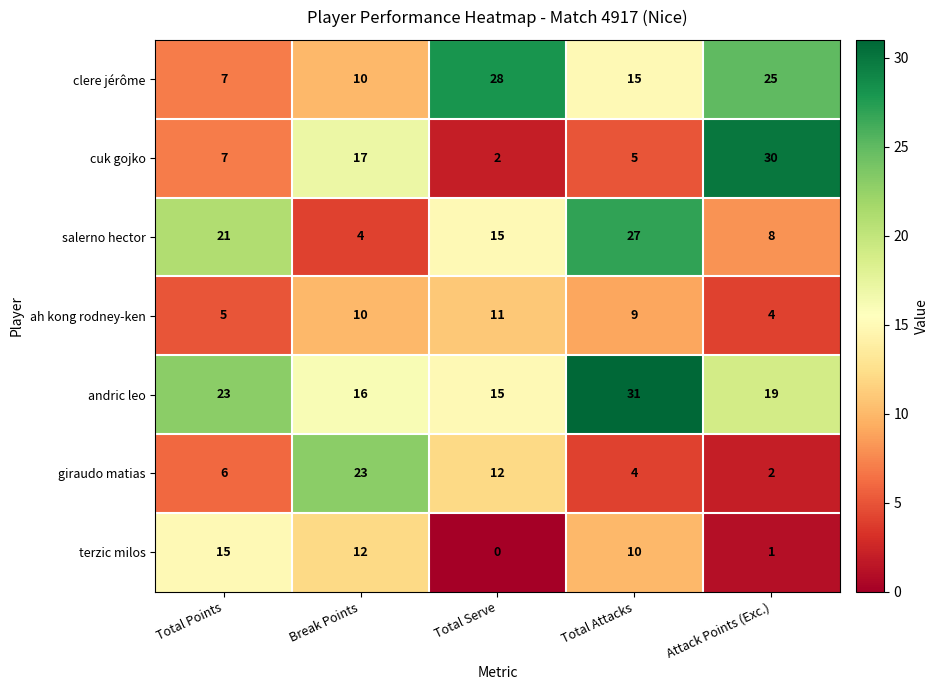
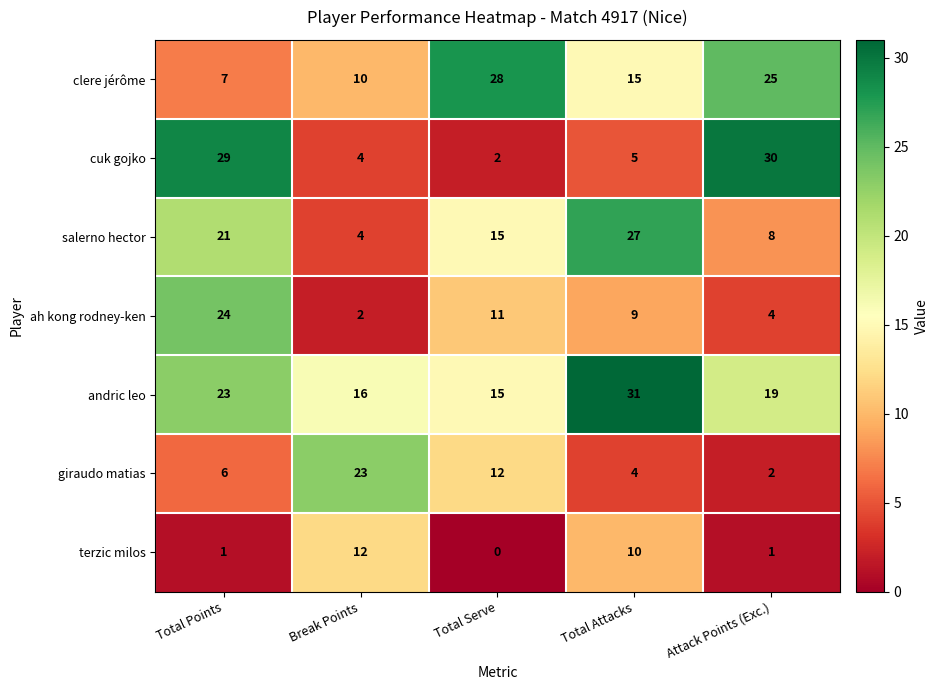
  {
    "clere jérôme": {
      "Total Points": 7,
      "Break Points": 10,
      "Total Serve": 28,
      "Total Attacks": 15,
      "Attack Points (Exc.)": 25
    },
    "cuk gojko": {
-     "Total Points": 7,
-     "Break Points": 17,
+     "Total Points": 29,
+     "Break Points": 4,
      "Total Serve": 2,
      "Total Attacks": 5,
      "Attack Points (Exc.)": 30
    },
    "salerno hector": {
      "Total Points": 21,
      "Break Points": 4,
      "Total Serve": 15,
      "Total Attacks": 27,
      "Attack Points (Exc.)": 8
    },
    "ah kong rodney-ken": {
-     "Total Points": 5,
-     "Break Points": 10,
+     "Total Points": 24,
+     "Break Points": 2,
      "Total Serve": 11,
      "Total Attacks": 9,
      "Attack Points (Exc.)": 4
    },
    "andric leo": {
      "Total Points": 23,
      "Break Points": 16,
      "Total Serve": 15,
      "Total Attacks": 31,
      "Attack Points (Exc.)": 19
    },
    "giraudo matias": {
      "Total Points": 6,
      "Break Points": 23,
      "Total Serve": 12,
      "Total Attacks": 4,
      "Attack Points (Exc.)": 2
    },
    "terzic milos": {
-     "Total Points": 15,
+     "Total Points": 1,
      "Break Points": 12,
      "Total Serve": 0,
      "Total Attacks": 10,
      "Attack Points (Exc.)": 1
    }
  }
